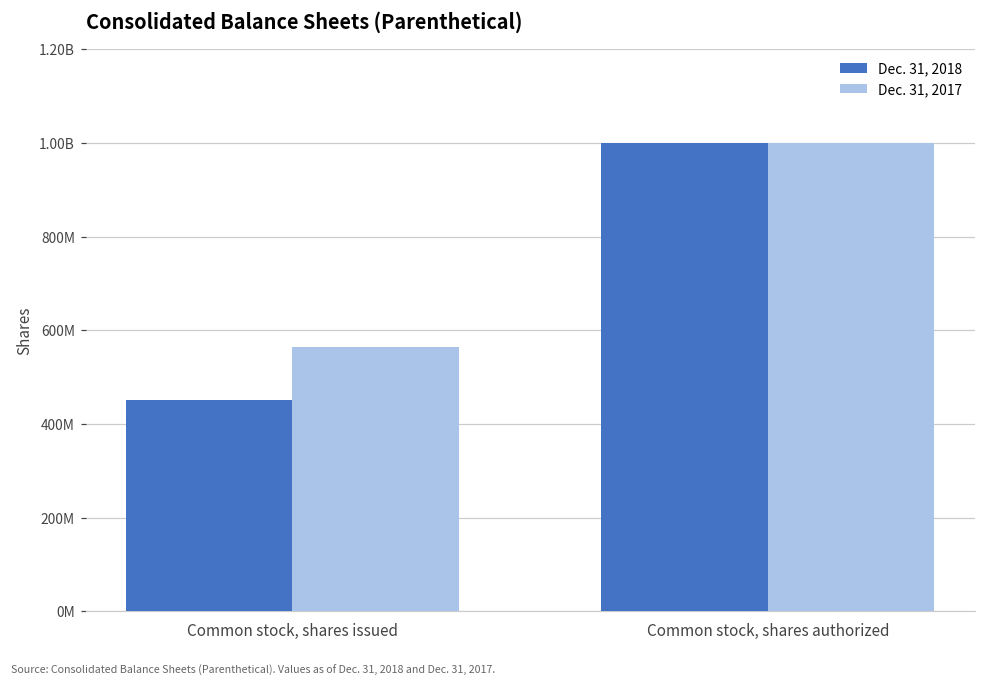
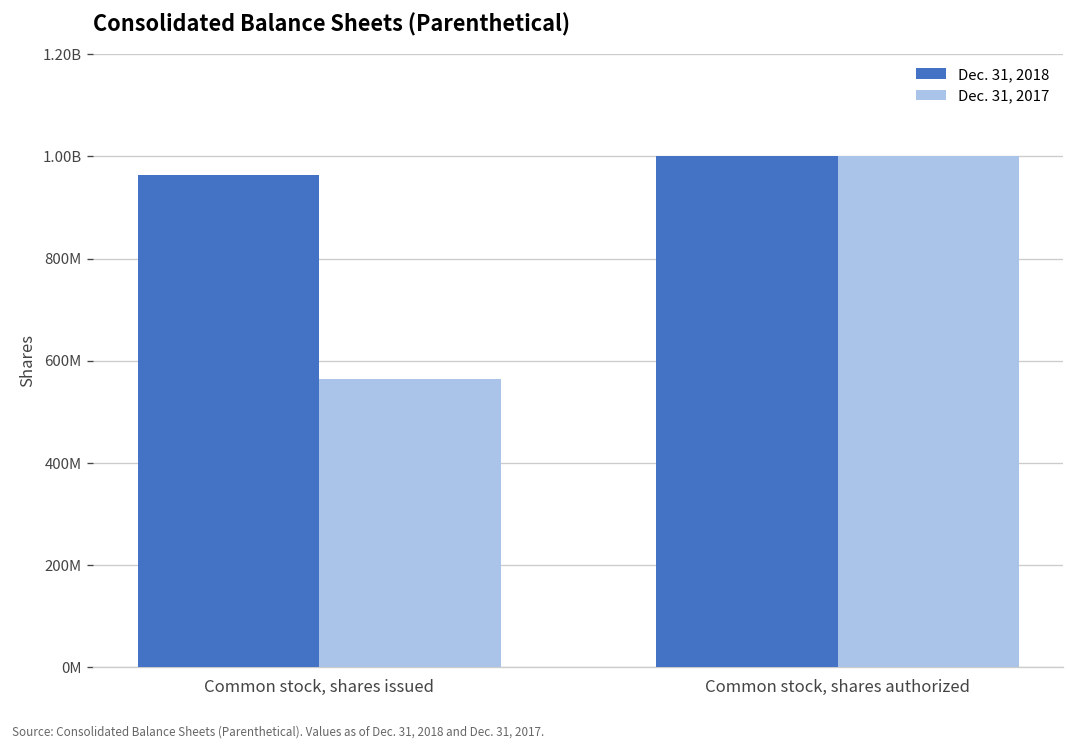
  {
    "Dec. 31, 2018": {
-     "Common stock, shares issued": 450000000,
+     "Common stock, shares issued": 960000000,
      "Common stock, shares authorized": 1000000000
    },
    "Dec. 31, 2017": {
      "Common stock, shares issued": 560000000,
      "Common stock, shares authorized": 1000000000
    }
  }
